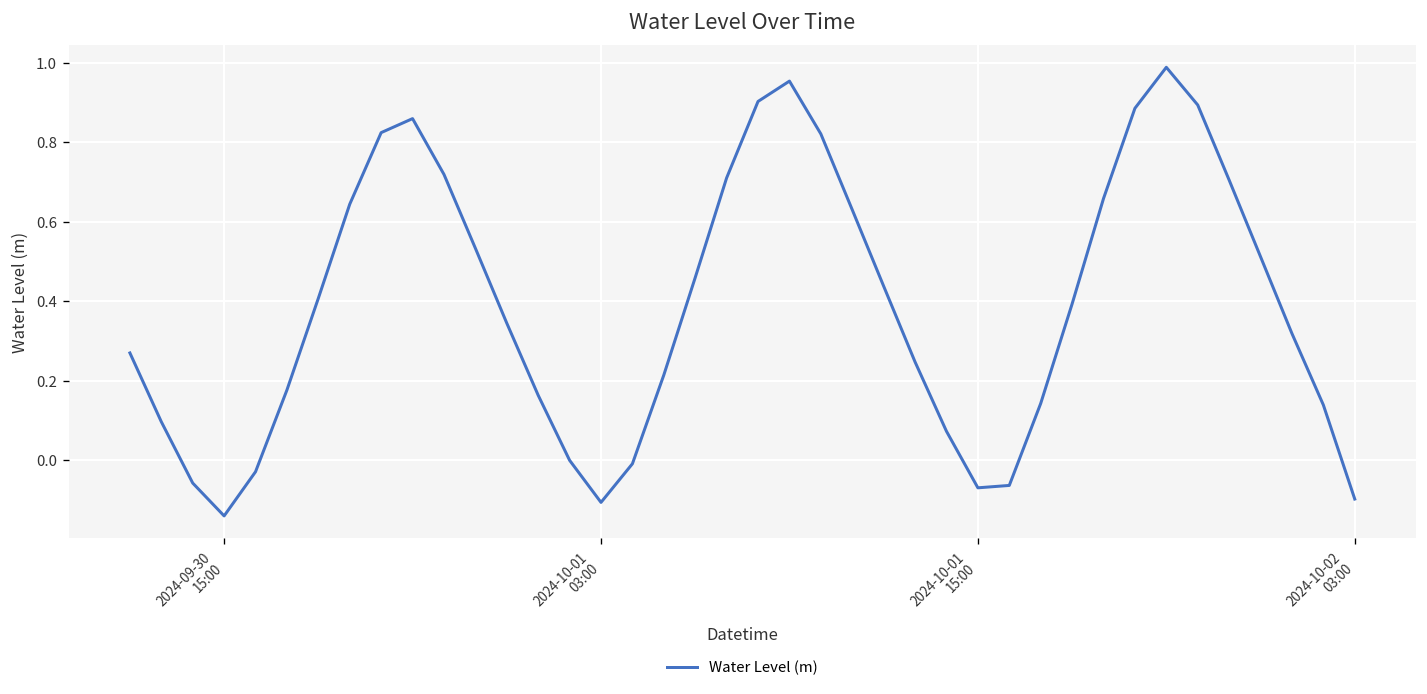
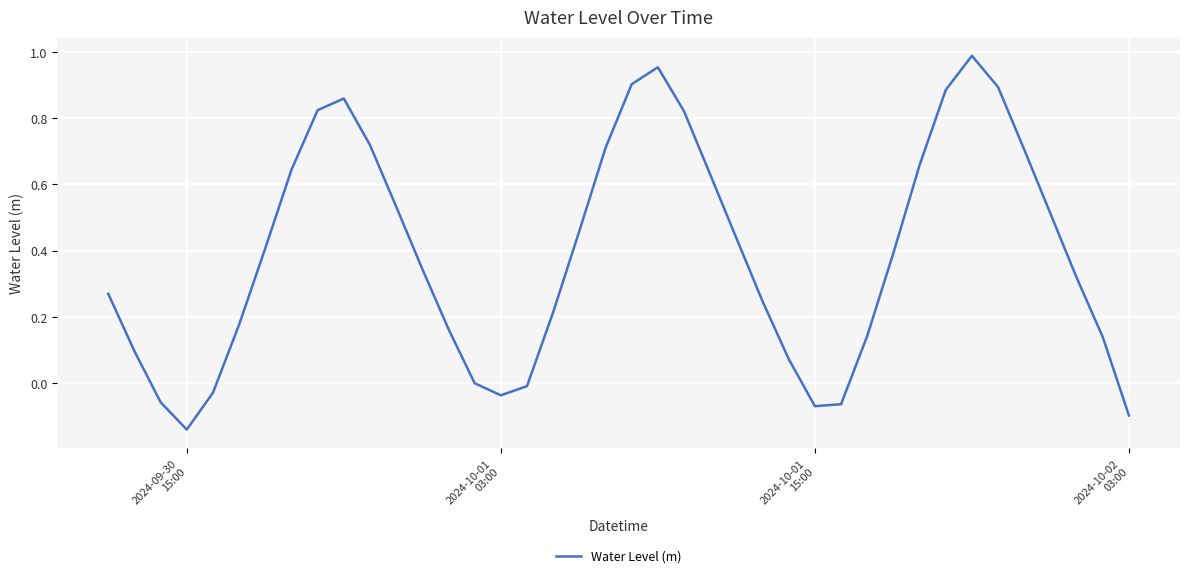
  {
    "2024-09-30 15:00": -0.14,
-   "2024-10-01 03:00": -0.11,
+   "2024-10-01 03:00": -0.04,
    "2024-10-01 15:00": -0.07,
    "2024-10-02 03:00": -0.10
  }
